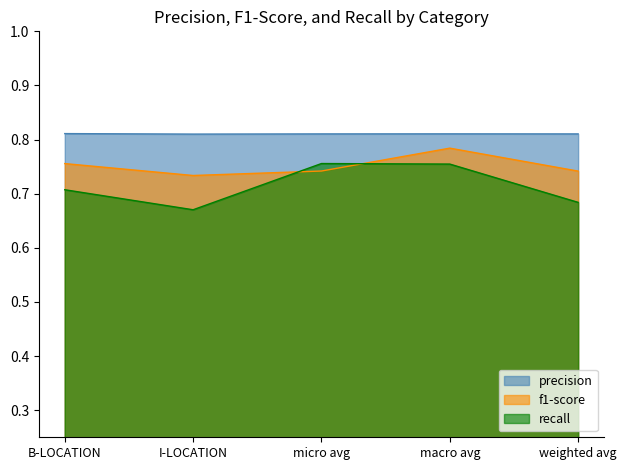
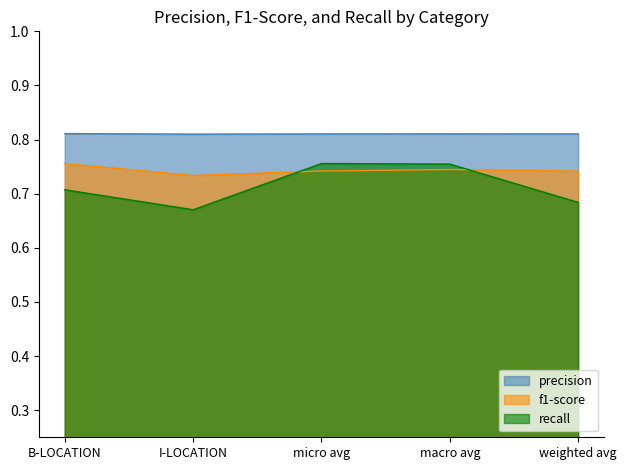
  {
    "precision": {
      "B-LOCATION": 0.81,
      "I-LOCATION": 0.81,
      "micro avg": 0.81,
      "macro avg": 0.81,
      "weighted avg": 0.81
    },
    "f1-score": {
      "B-LOCATION": 0.76,
      "I-LOCATION": 0.73,
      "micro avg": 0.74,
-     "macro avg": 0.78,
+     "macro avg": 0.74,
      "weighted avg": 0.74
    },
    "recall": {
      "B-LOCATION": 0.71,
      "I-LOCATION": 0.67,
      "micro avg": 0.76,
      "macro avg": 0.75,
      "weighted avg": 0.68
    }
  }
